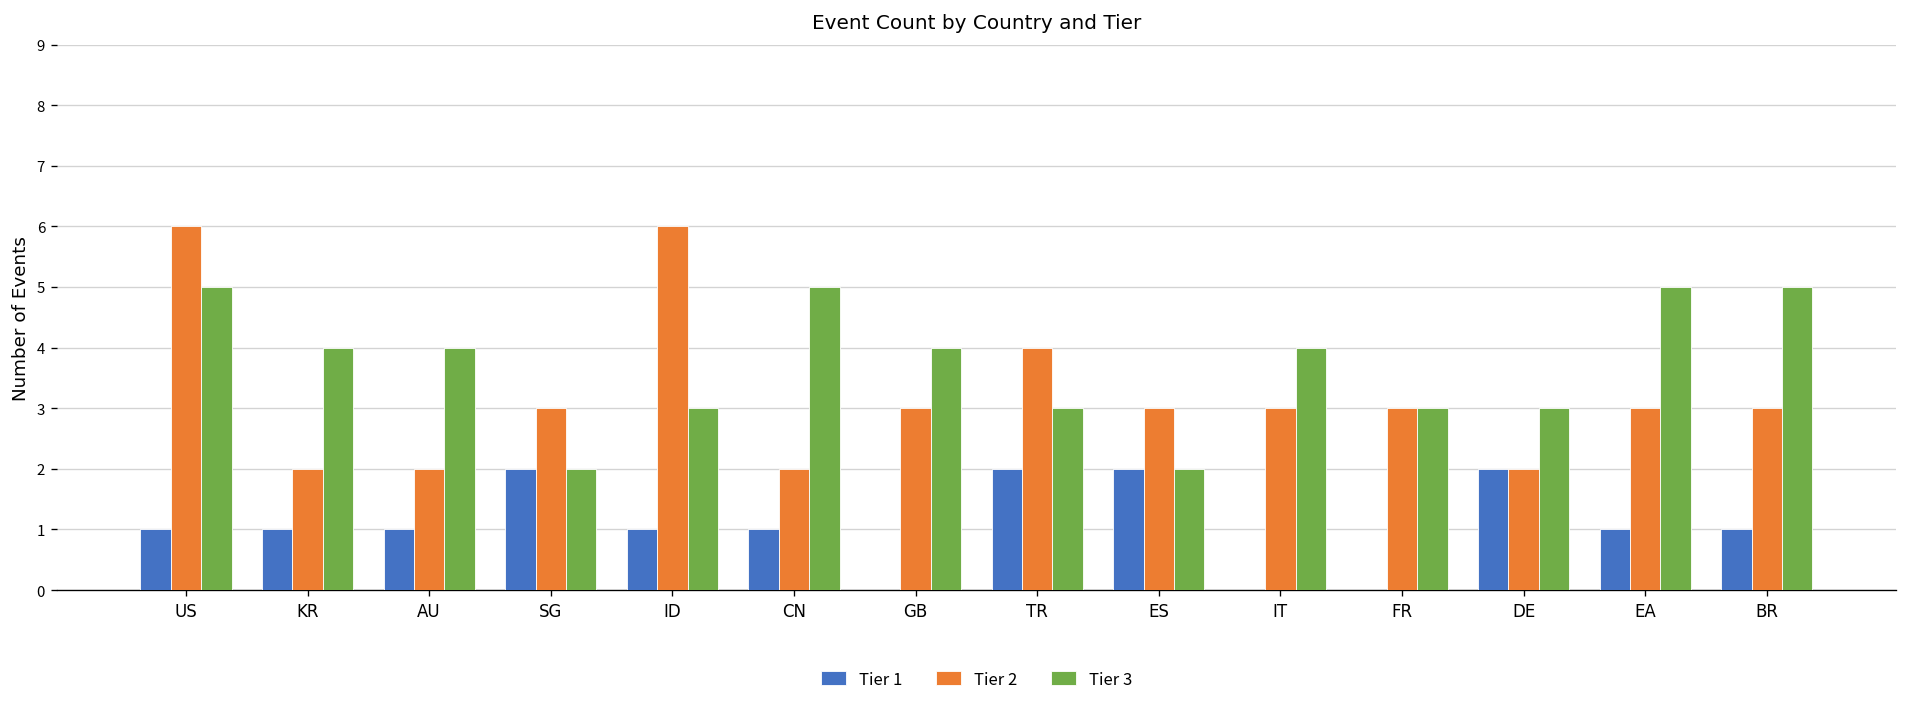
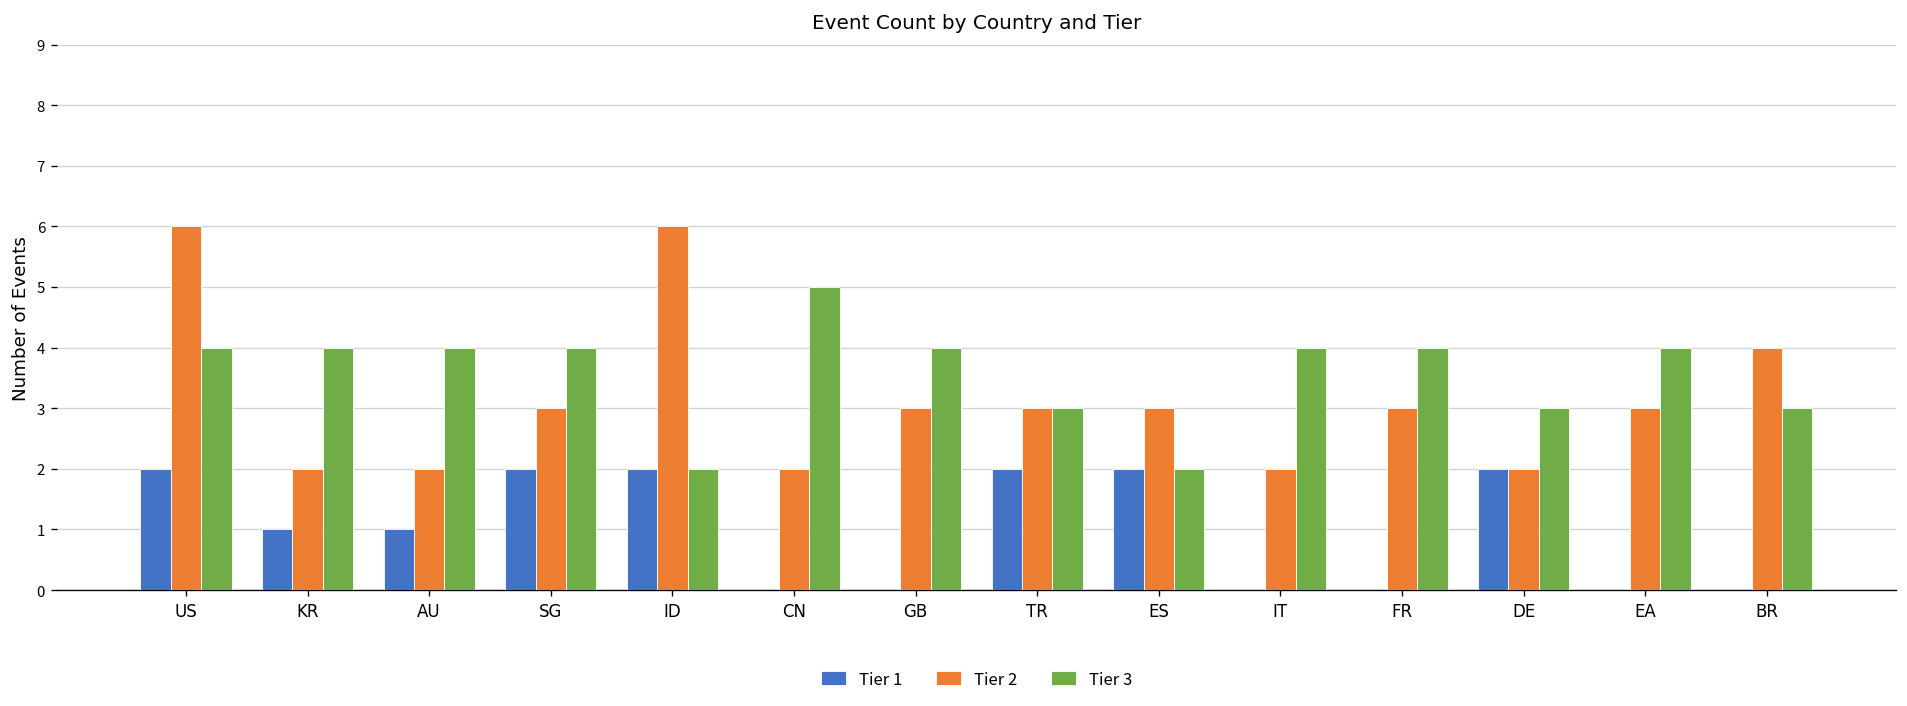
  {
    "Tier 1": {
-     "US": 1,
+     "US": 2,
      "KR": 1,
      "AU": 1,
      "SG": 2,
-     "ID": 1,
-     "CN": 1,
+     "ID": 2,
+     "CN": 0,
      "GB": 0,
      "TR": 2,
      "ES": 2,
      "IT": 0,
      "FR": 0,
      "DE": 2,
-     "EA": 1,
-     "BR": 1
+     "EA": 0,
+     "BR": 0
    },
    "Tier 2": {
      "US": 6,
      "KR": 2,
      "AU": 2,
      "SG": 3,
      "ID": 6,
      "CN": 2,
      "GB": 3,
-     "TR": 4,
+     "TR": 3,
      "ES": 3,
-     "IT": 3,
+     "IT": 2,
      "FR": 3,
      "DE": 2,
      "EA": 3,
-     "BR": 3
+     "BR": 4
    },
    "Tier 3": {
-     "US": 5,
+     "US": 4,
      "KR": 4,
      "AU": 4,
-     "SG": 2,
-     "ID": 3,
+     "SG": 4,
+     "ID": 2,
      "CN": 5,
      "GB": 4,
      "TR": 3,
      "ES": 2,
      "IT": 4,
-     "FR": 3,
+     "FR": 4,
      "DE": 3,
-     "EA": 5,
-     "BR": 5
+     "EA": 4,
+     "BR": 3
    }
  }
